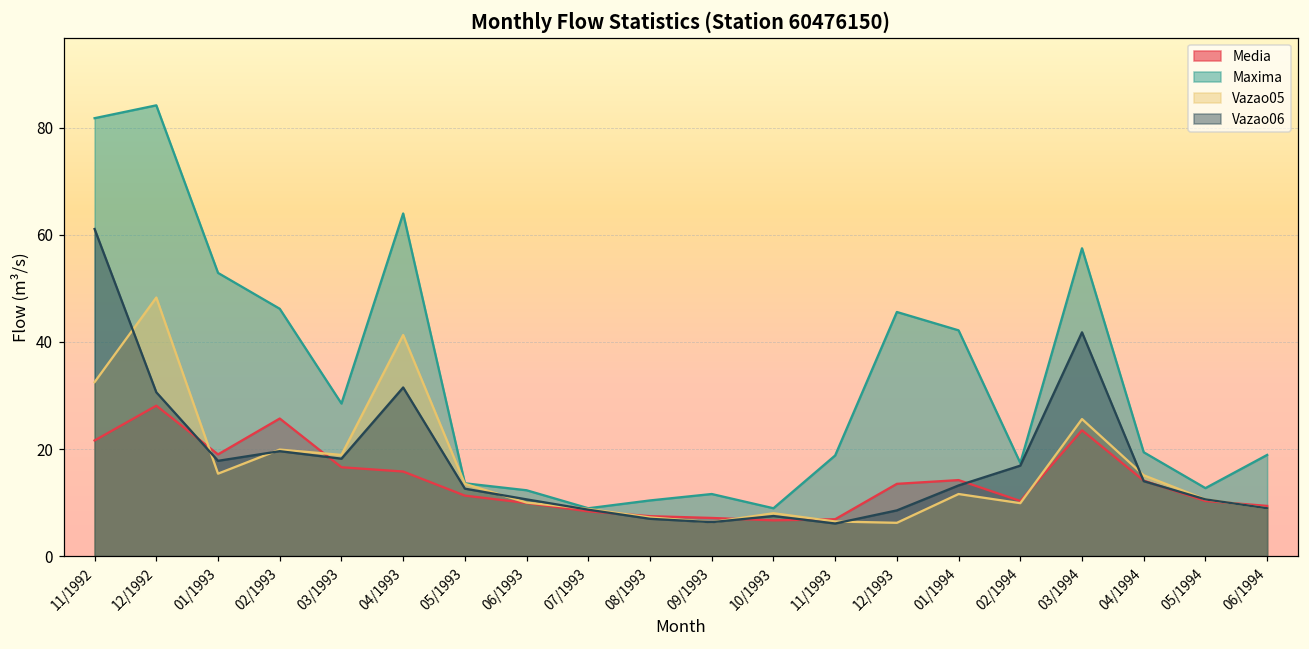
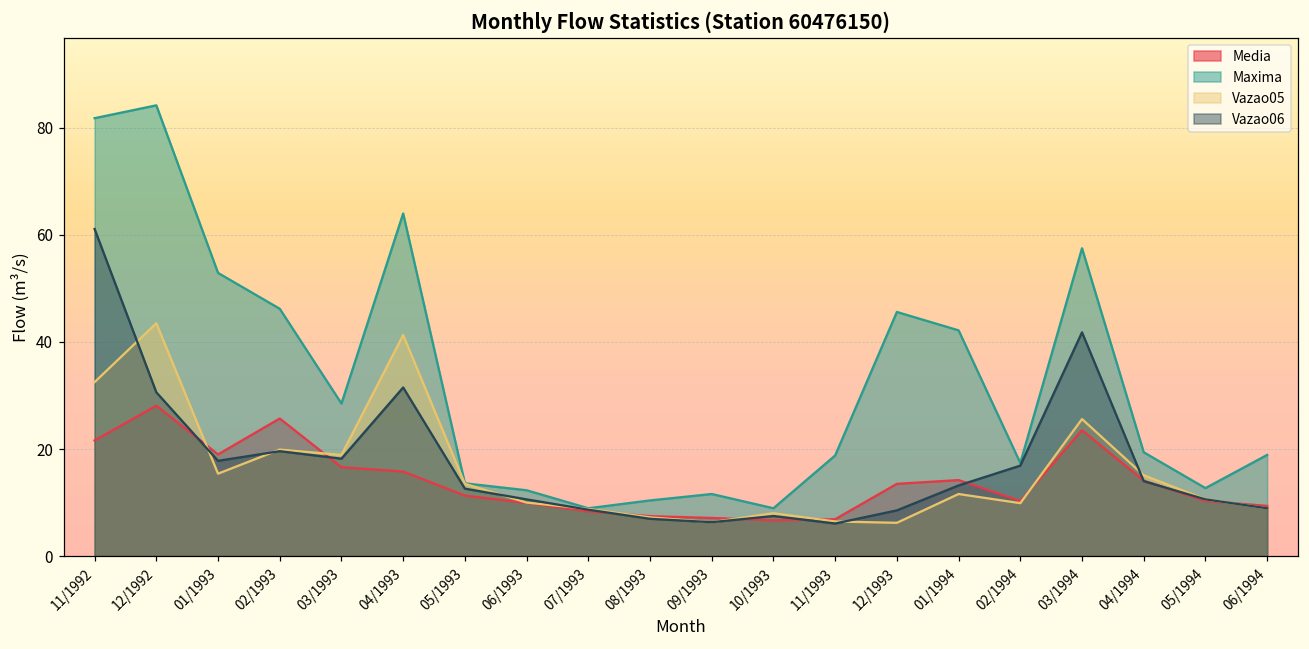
  {
    "Media": {
      "11/1992": 22,
      "12/1992": 28,
      "01/1993": 19,
      "02/1993": 26,
      "03/1993": 17,
      "04/1993": 16,
      "05/1993": 11,
      "09/1993": 7,
      "10/1993": 7,
      "12/1993": 14,
      "01/1994": 14,
      "03/1994": 24
    },
    "Maxima": {
      "11/1992": 82,
      "12/1992": 84,
      "01/1993": 53,
      "02/1993": 46,
      "03/1993": 29,
      "04/1993": 64,
      "06/1993": 12,
      "08/1993": 10,
      "09/1993": 12,
      "10/1993": 9,
      "11/1993": 19,
      "12/1993": 46,
      "01/1994": 42,
      "03/1994": 58,
      "04/1994": 19,
      "05/1994": 13,
      "06/1994": 19
    },
    "Vazao05": {
      "11/1992": 33,
-     "12/1992": 48,
+     "12/1992": 44,
      "01/1993": 15,
      "03/1993": 19,
      "04/1993": 41,
      "12/1993": 6,
      "01/1994": 12,
      "03/1994": 26,
      "04/1994": 15
    },
    "Vazao06": {
      "11/1992": 61,
      "12/1992": 31,
      "01/1993": 18,
      "03/1993": 18,
      "04/1993": 32,
      "05/1993": 13,
      "06/1993": 11,
      "12/1993": 9,
      "01/1994": 13,
      "03/1994": 42
    }
  }
